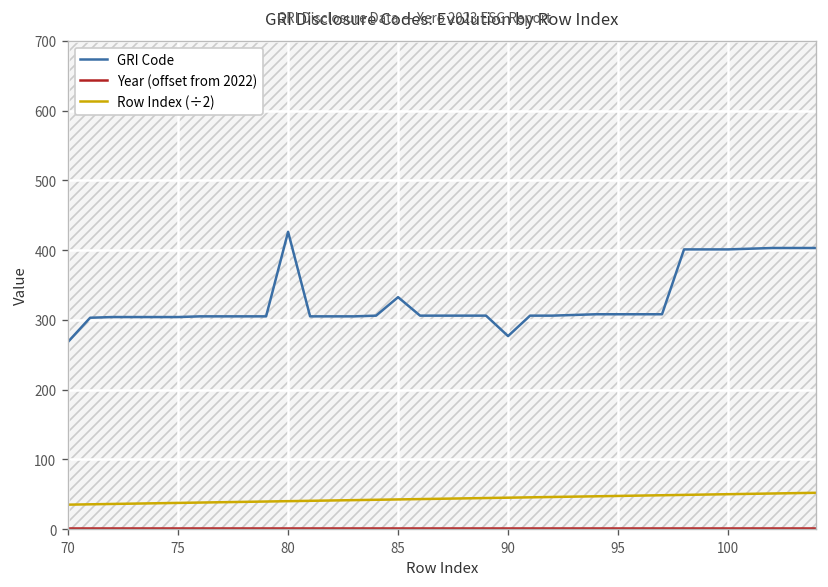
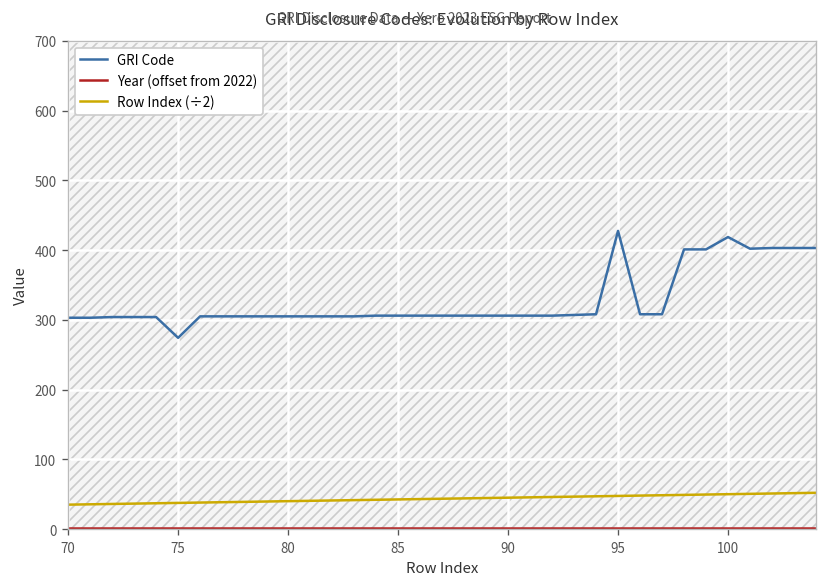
  {
    "GRI Code": {
-     "70": 270,
-     "75": 300,
-     "80": 430,
-     "85": 330,
-     "90": 280,
-     "95": 310,
-     "100": 400
+     "70": 300,
+     "75": 270,
+     "80": 310,
+     "85": 310,
+     "90": 310,
+     "95": 430,
+     "100": 420
    },
    "Year (offset from 2022)": {
      "70": 0,
      "75": 0,
      "80": 0,
      "85": 0,
      "90": 0,
      "95": 0,
      "100": 0
    },
    "Row Index (÷2)": {
      "70": 40,
      "75": 40,
      "80": 40,
      "85": 40,
      "90": 50,
      "95": 50,
      "100": 50
    }
  }
